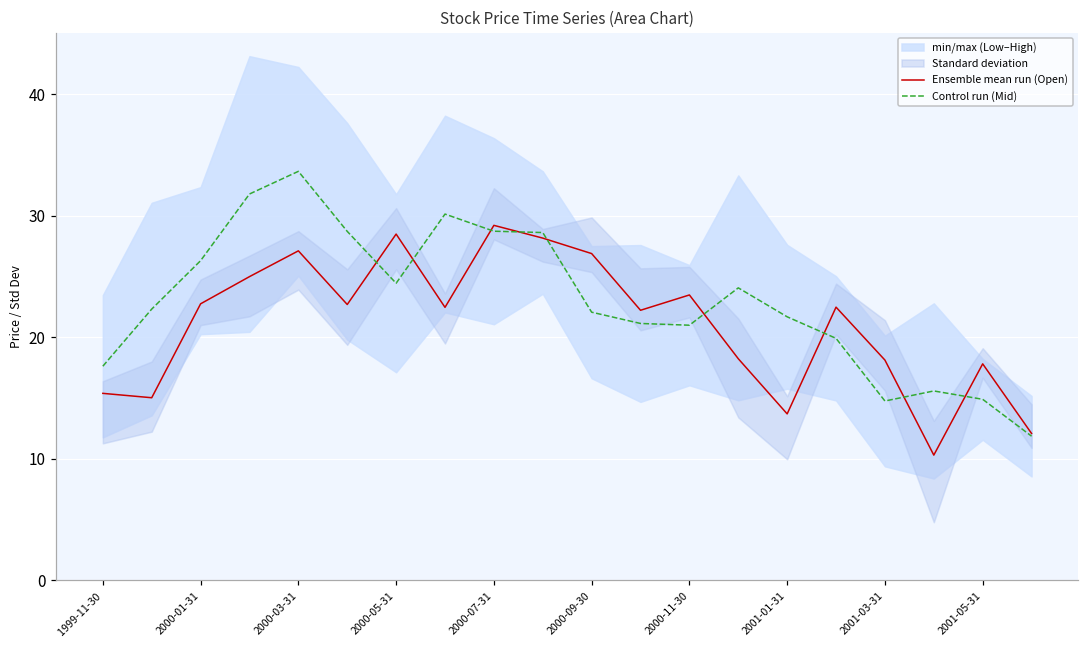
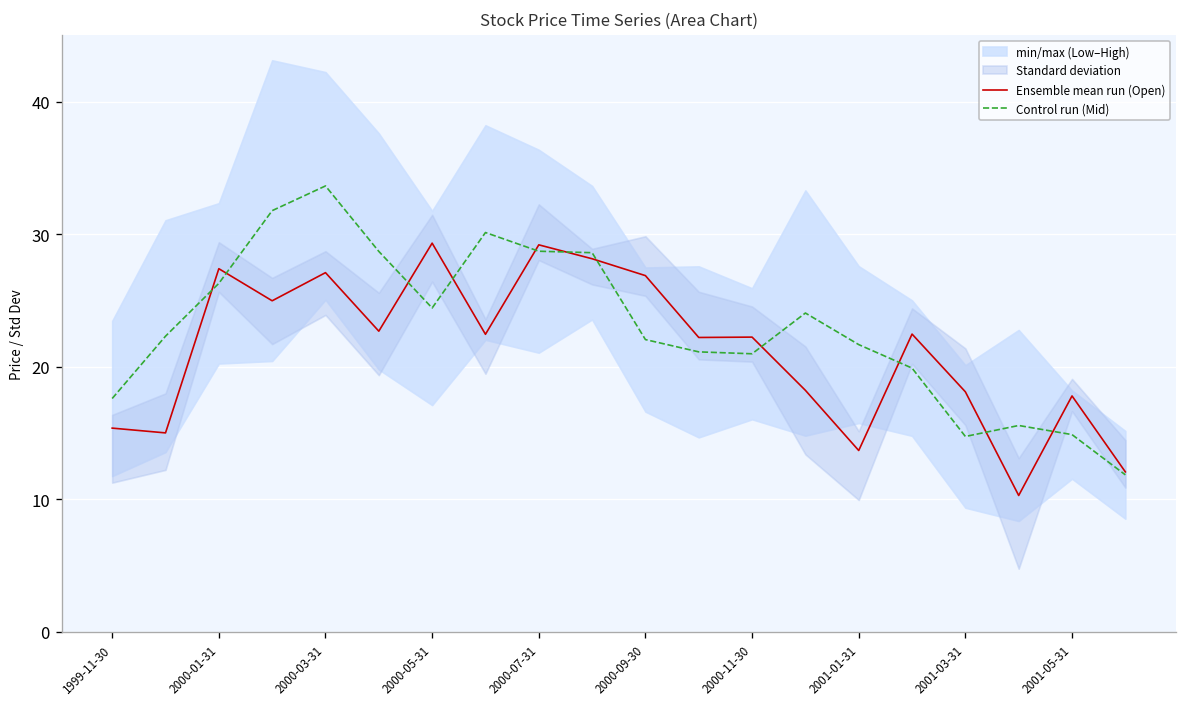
  {
    "Ensemble mean run (Open)": {
      "1999-11-30": 15.4,
-     "2000-01-31": 22.7,
+     "2000-01-31": 27.4,
      "2000-03-31": 27.1,
-     "2000-05-31": 28.5,
+     "2000-05-31": 29.3,
      "2000-07-31": 29.2,
      "2000-09-30": 26.9,
-     "2000-11-30": 23.5,
+     "2000-11-30": 22.2,
      "2001-01-31": 13.7,
      "2001-03-31": 18.1,
      "2001-05-31": 17.8
    },
    "Control run (Mid)": {
      "1999-11-30": 17.6,
      "2000-01-31": 26.3,
      "2000-03-31": 33.7,
      "2000-05-31": 24.4,
      "2000-07-31": 28.7,
      "2000-09-30": 22.1,
      "2000-11-30": 21.0,
      "2001-01-31": 21.7,
      "2001-03-31": 14.7,
      "2001-05-31": 14.9
    }
  }
